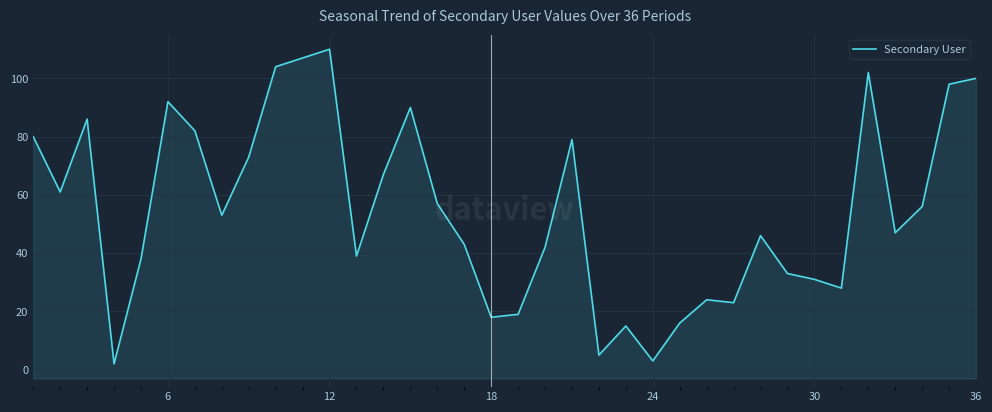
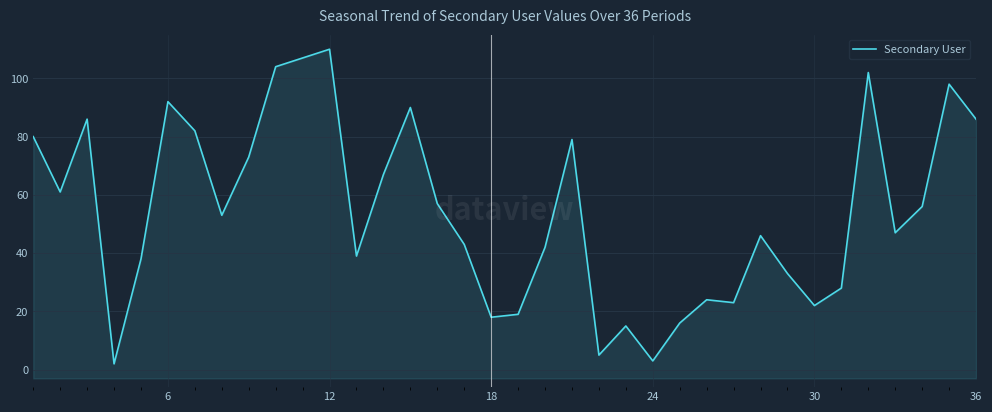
  {
    "6": 92,
    "12": 110,
    "18": 18,
    "24": 3,
-   "30": 31,
-   "36": 100
+   "30": 22,
+   "36": 86
  }
